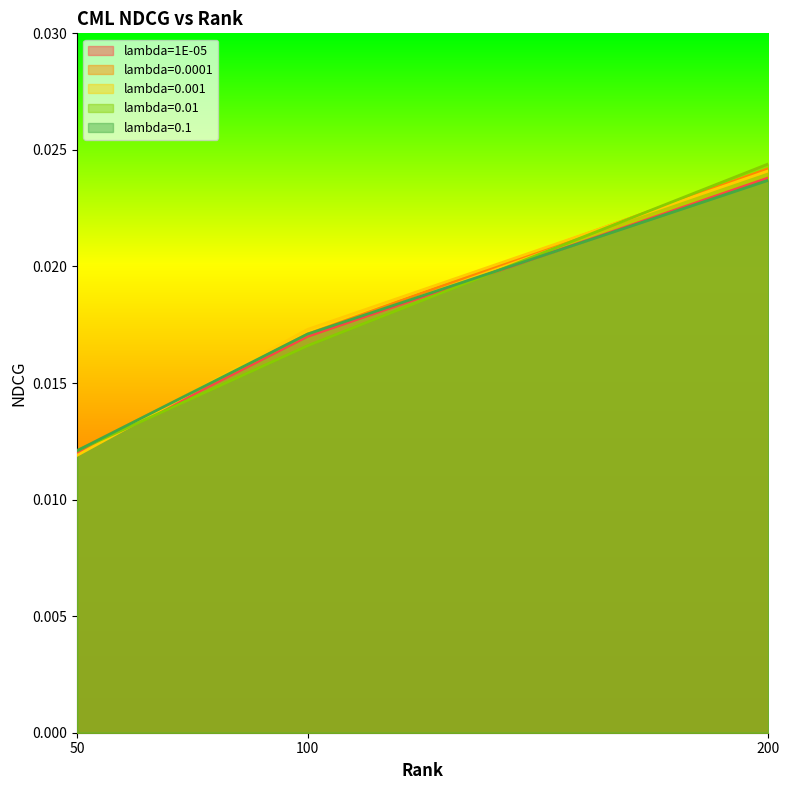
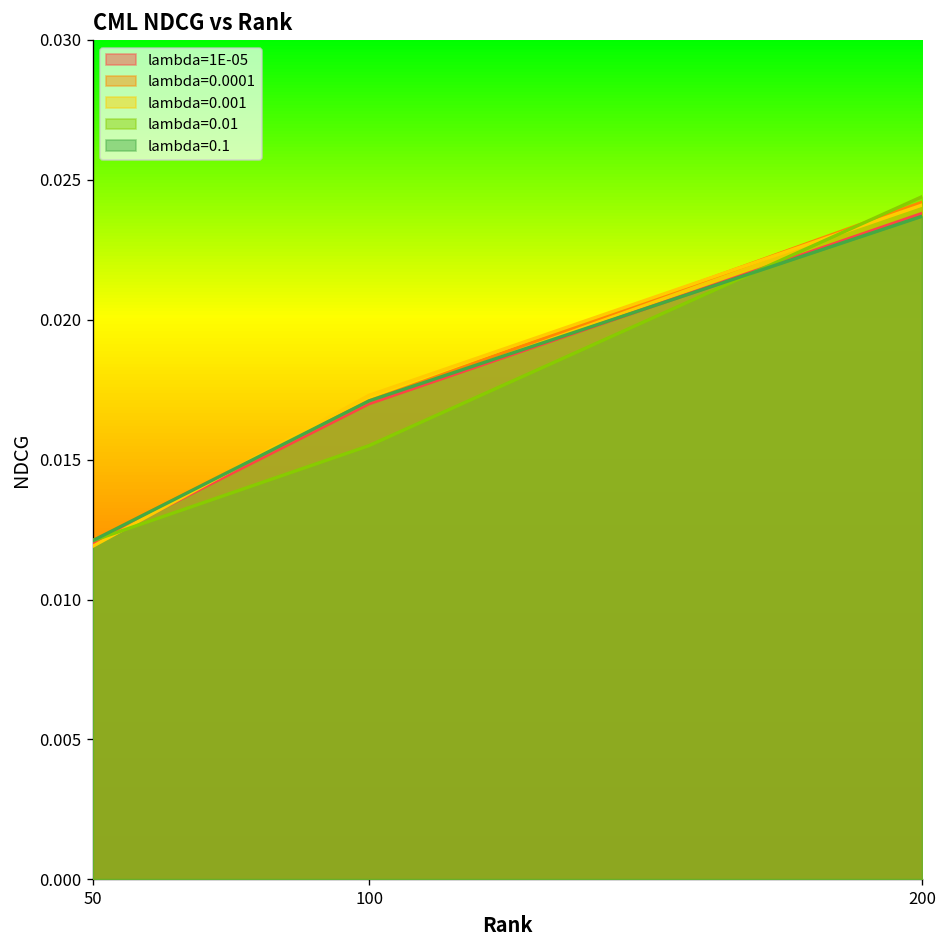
  {
    "lambda=0.01": {
-     "100": 0.0166,
+     "100": 0.0155,
      "200": 0.0244
    }
  }
